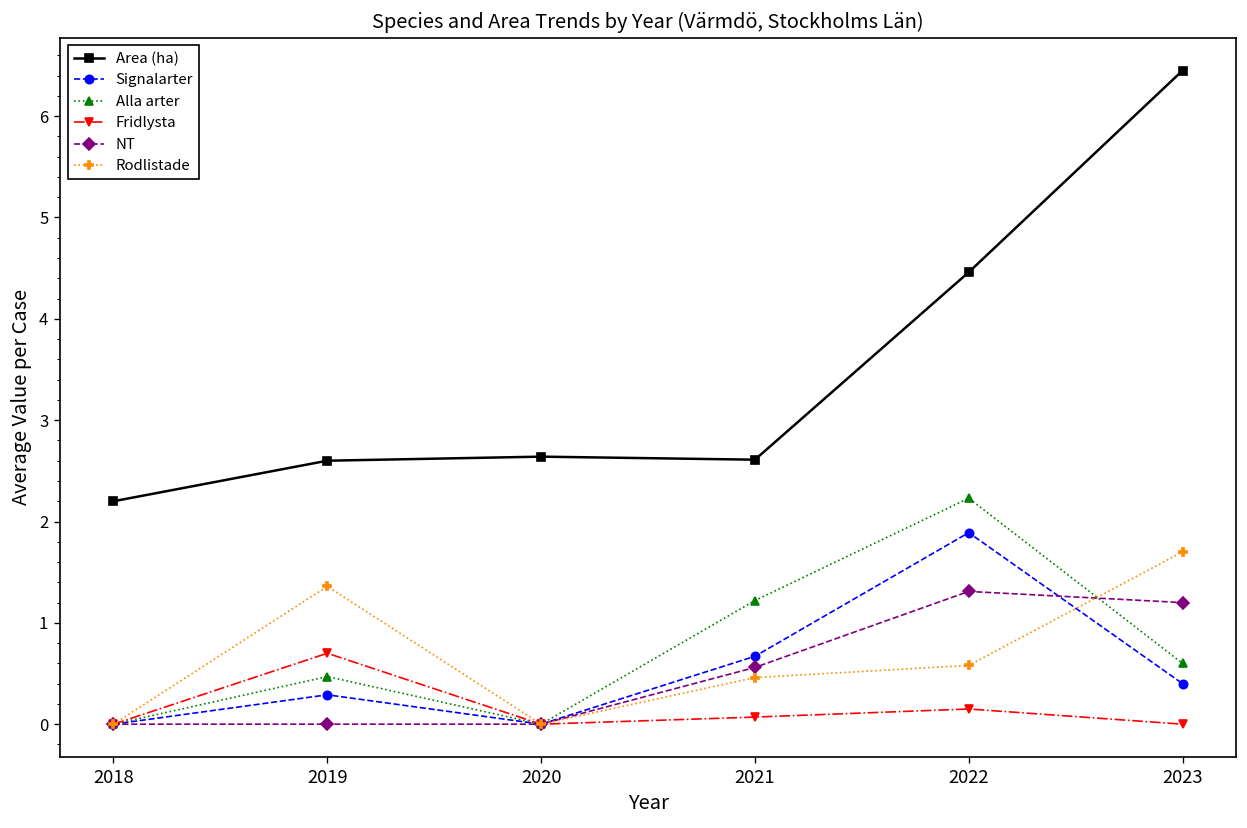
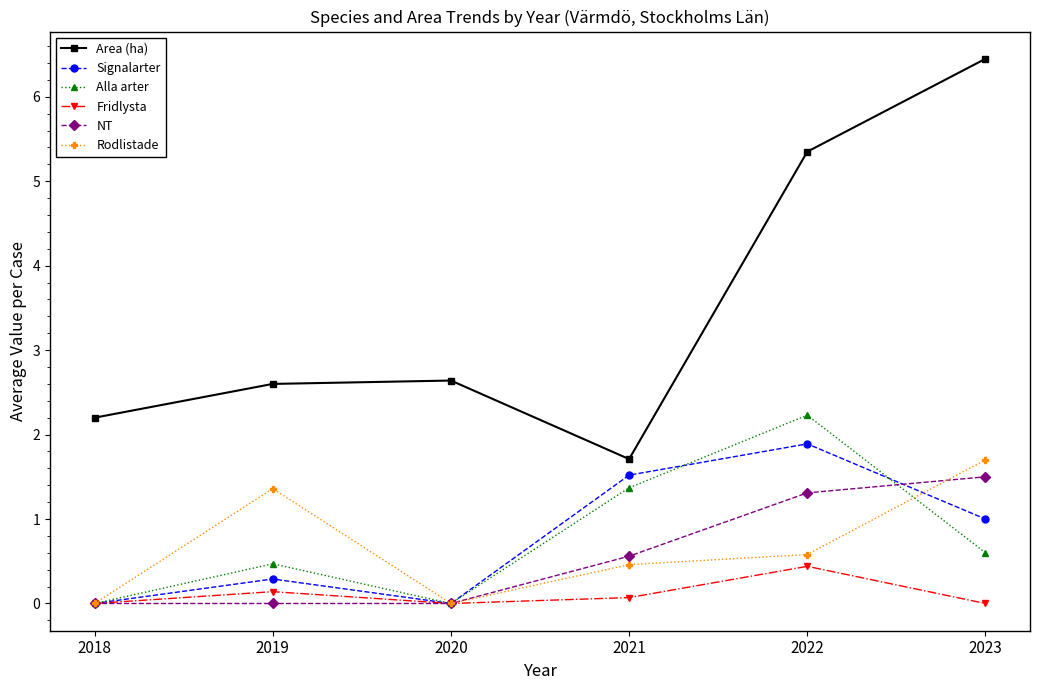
  {
    "Area (ha)": {
      "2018": 2.2,
      "2019": 2.6,
      "2020": 2.6,
-     "2021": 2.6,
-     "2022": 4.5,
+     "2021": 1.7,
+     "2022": 5.4,
      "2023": 6.5
    },
    "Signalarter": {
      "2019": 0.3,
-     "2021": 0.7,
+     "2021": 1.5,
      "2022": 1.9,
-     "2023": 0.4
+     "2023": 1.0
    },
    "Alla arter": {
      "2019": 0.5,
-     "2021": 1.2,
+     "2021": 1.4,
      "2022": 2.2,
      "2023": 0.6
    },
    "Fridlysta": {
-     "2019": 0.7,
+     "2019": 0.1,
      "2021": 0.1,
-     "2022": 0.2,
+     "2022": 0.4,
      "2023": 0.0
    },
    "NT": {
      "2019": 0.0,
      "2021": 0.6,
      "2022": 1.3,
-     "2023": 1.2
+     "2023": 1.5
    },
    "Rodlistade": {
      "2019": 1.4,
      "2021": 0.5,
      "2022": 0.6,
      "2023": 1.7
    }
  }
